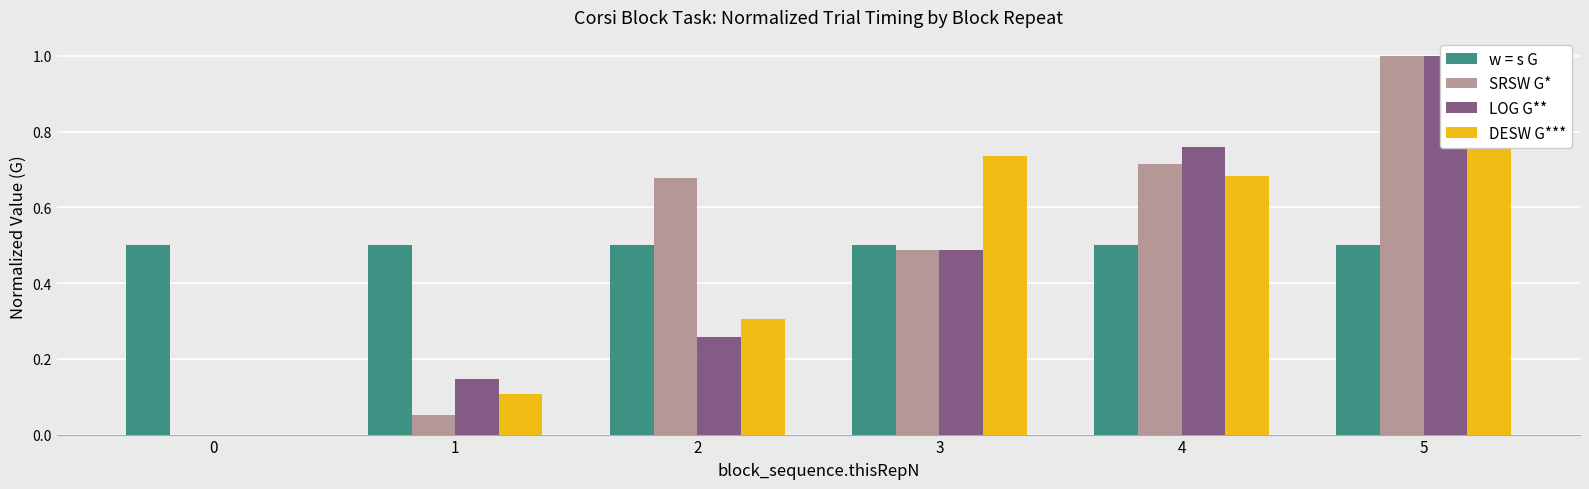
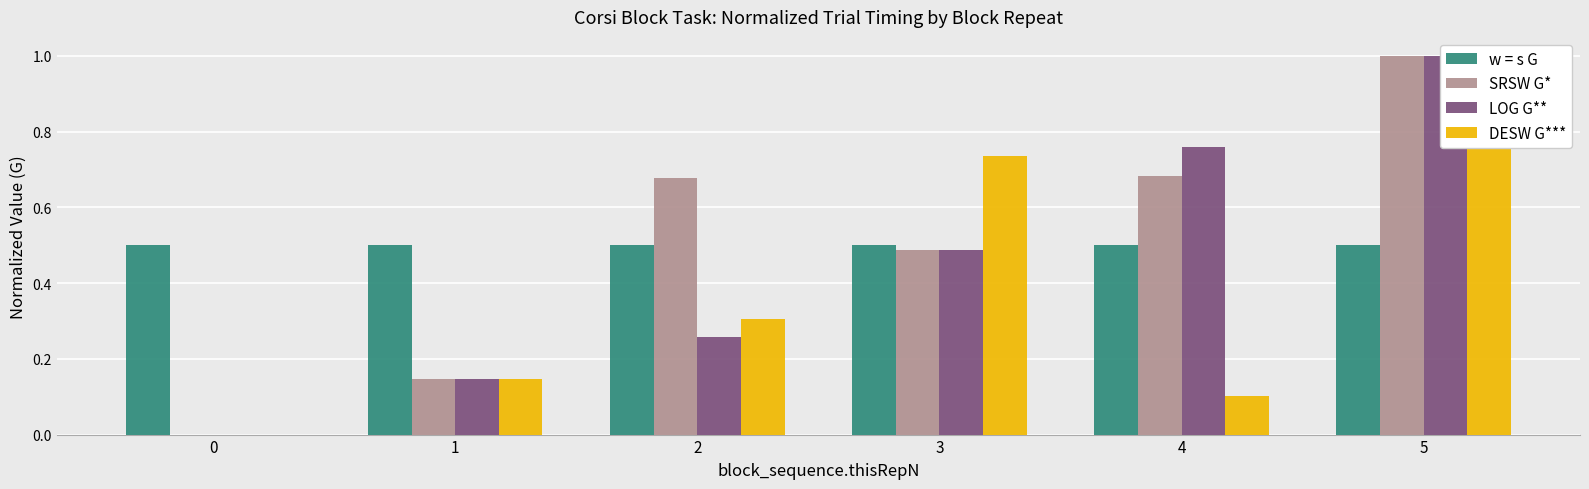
  {
    "w = s G": {
      "0": 0.50,
      "1": 0.50,
      "2": 0.50,
      "3": 0.50,
      "4": 0.50,
      "5": 0.50
    },
    "SRSW G*": {
      "0": 0.00,
-     "1": 0.05,
+     "1": 0.15,
      "2": 0.68,
      "3": 0.49,
-     "4": 0.71,
+     "4": 0.68,
      "5": 1.00
    },
    "LOG G**": {
      "0": 0.00,
      "1": 0.15,
      "2": 0.26,
      "3": 0.49,
      "4": 0.76
    },
    "DESW G***": {
      "0": 0.00,
-     "1": 0.11,
+     "1": 0.15,
      "2": 0.31,
      "3": 0.74,
-     "4": 0.68
+     "4": 0.10
    }
  }
